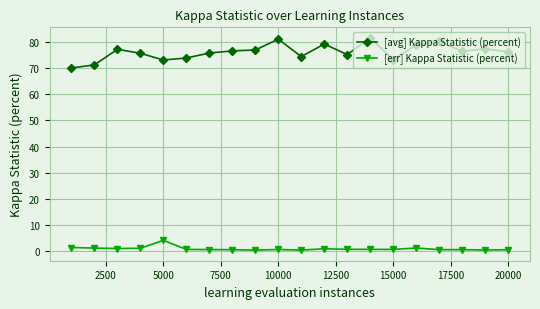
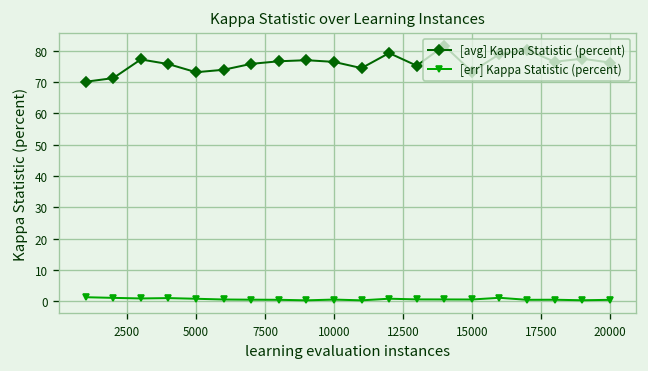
  {
    "[avg] Kappa Statistic (percent)": {
      "5000": 73,
-     "10000": 81
+     "10000": 76
    },
    "[err] Kappa Statistic (percent)": {
-     "5000": 4,
+     "5000": 1,
      "10000": 1,
      "15000": 1,
      "20000": 1
    }
  }
